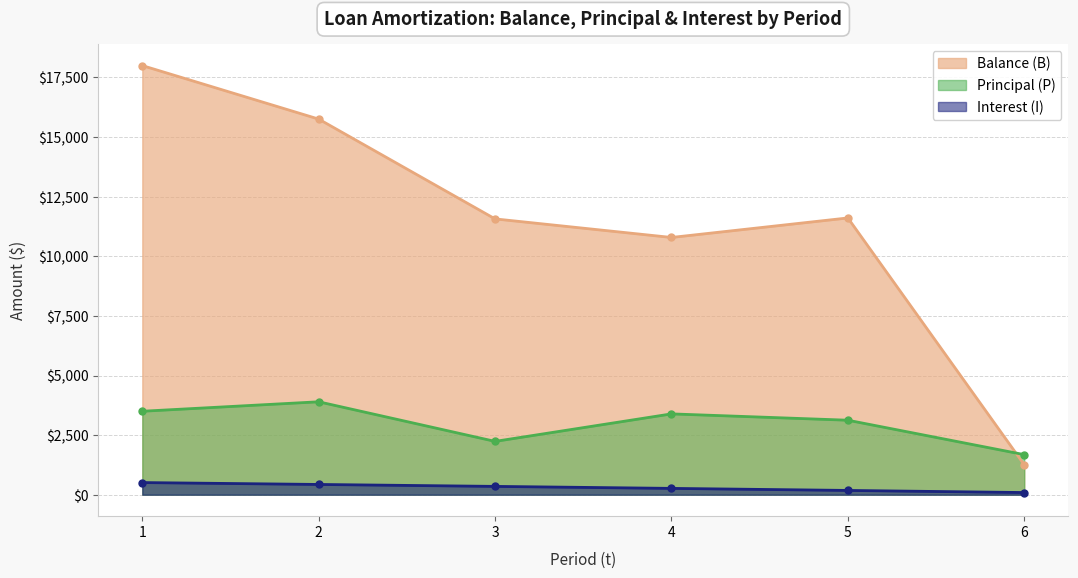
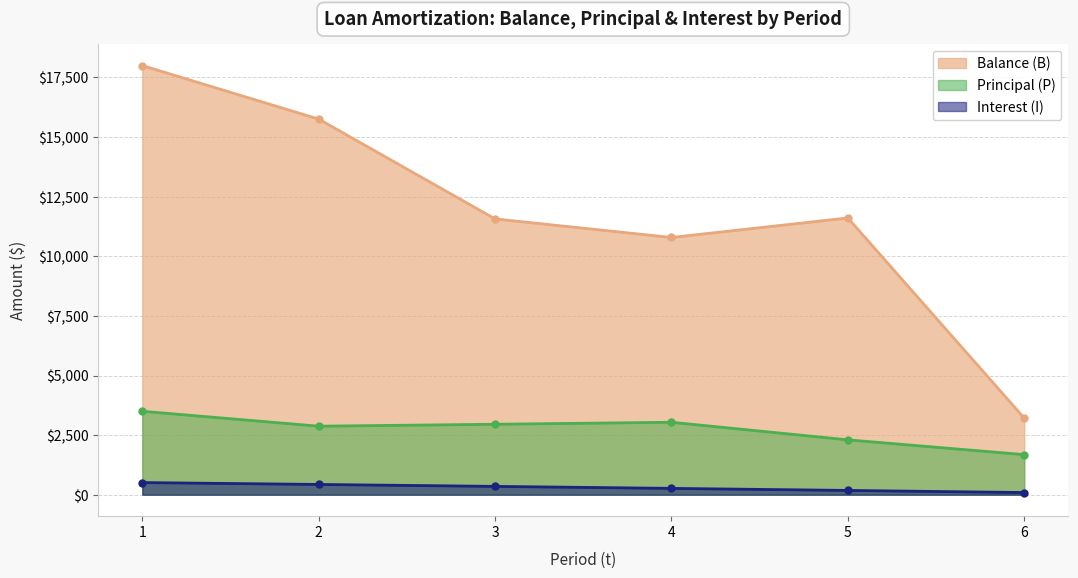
  {
    "Balance (B)": {
      "1": "$18,000",
      "2": "$15,800",
      "3": "$11,600",
      "4": "$10,800",
      "5": "$11,600",
-     "6": "$1,300"
+     "6": "$3,200"
    },
    "Principal (P)": {
      "1": "$3,500",
-     "2": "$3,900",
-     "3": "$2,200",
-     "4": "$3,400",
-     "5": "$3,100",
+     "2": "$2,900",
+     "3": "$3,000",
+     "4": "$3,000",
+     "5": "$2,300",
      "6": "$1,700"
    },
    "Interest (I)": {
      "1": "$500",
      "2": "$400",
      "3": "$300",
      "4": "$300",
      "5": "$200",
      "6": "$100"
    }
  }
